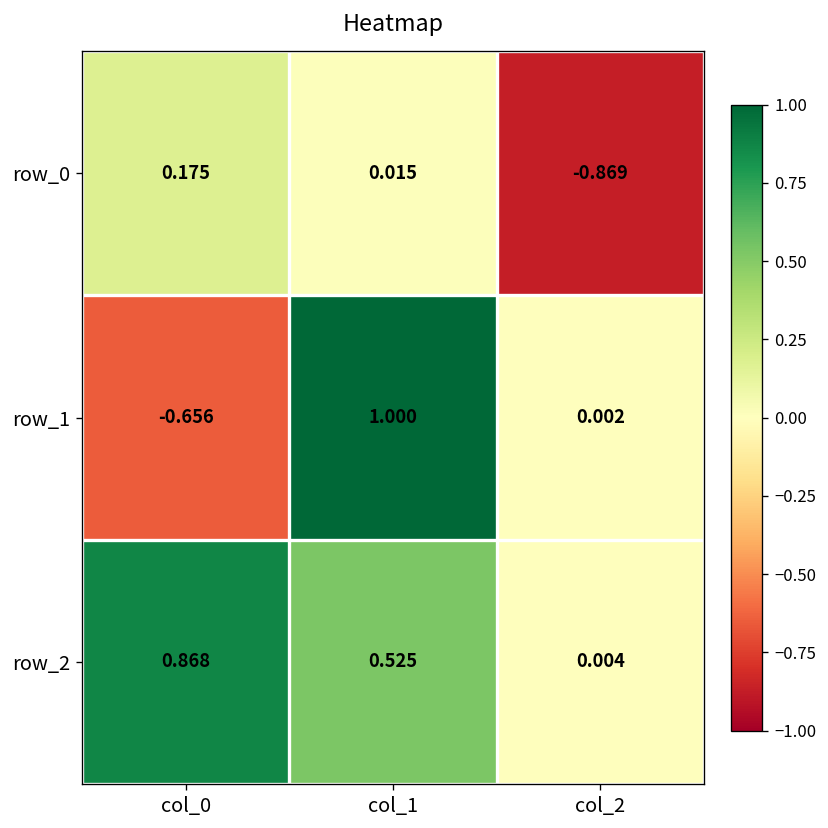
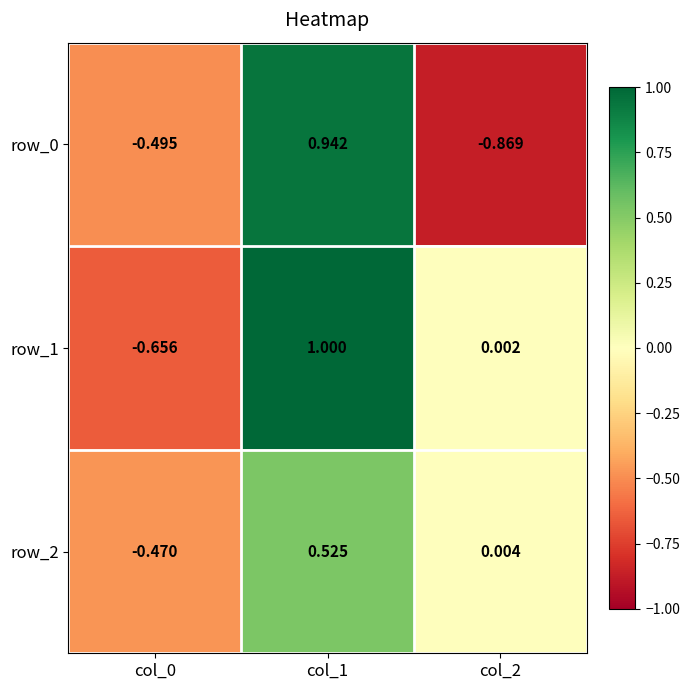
  {
    "row_0": {
-     "col_0": 0.175,
-     "col_1": 0.015,
+     "col_0": -0.495,
+     "col_1": 0.942,
      "col_2": -0.869
    },
    "row_1": {
      "col_0": -0.656,
      "col_1": 1.000,
      "col_2": 0.002
    },
    "row_2": {
-     "col_0": 0.868,
+     "col_0": -0.470,
      "col_1": 0.525,
      "col_2": 0.004
    }
  }
